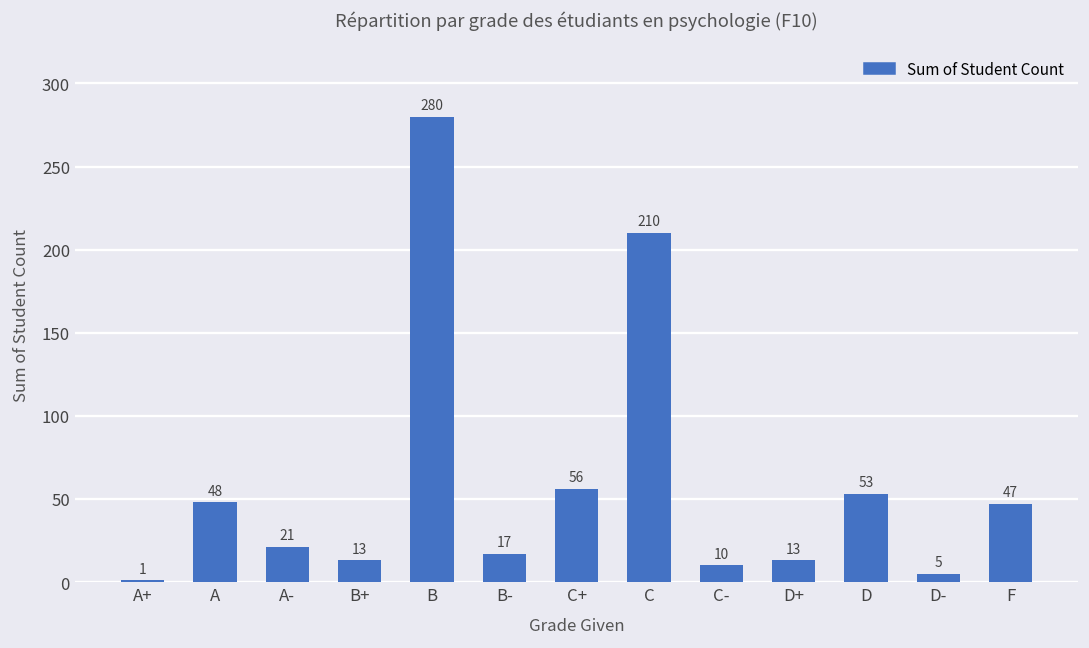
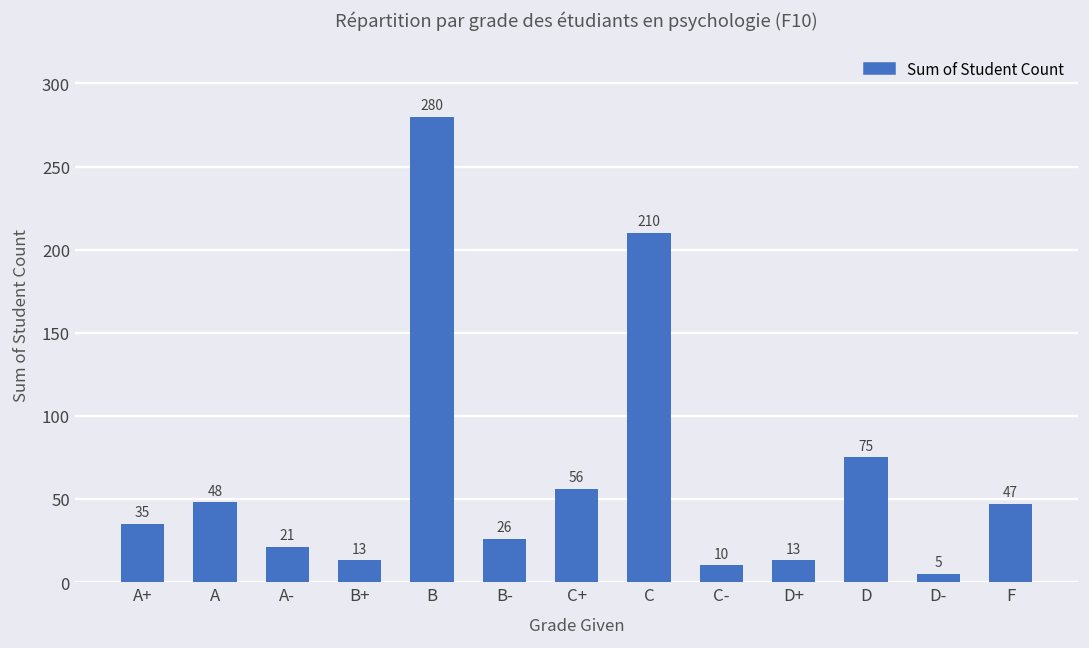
  {
-   "A+": 1,
+   "A+": 35,
    "A": 48,
    "A-": 21,
    "B+": 13,
    "B": 280,
-   "B-": 17,
+   "B-": 26,
    "C+": 56,
    "C": 210,
    "C-": 10,
    "D+": 13,
-   "D": 53,
+   "D": 75,
    "D-": 5,
    "F": 47
  }
